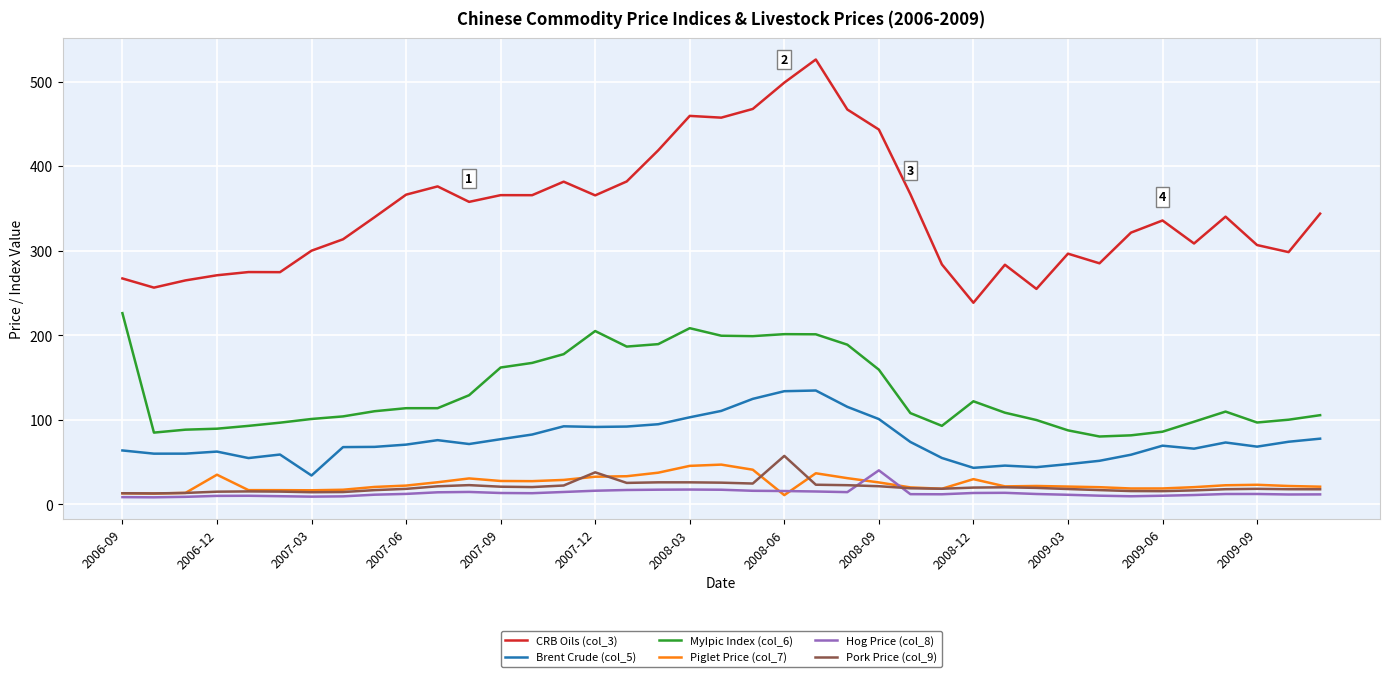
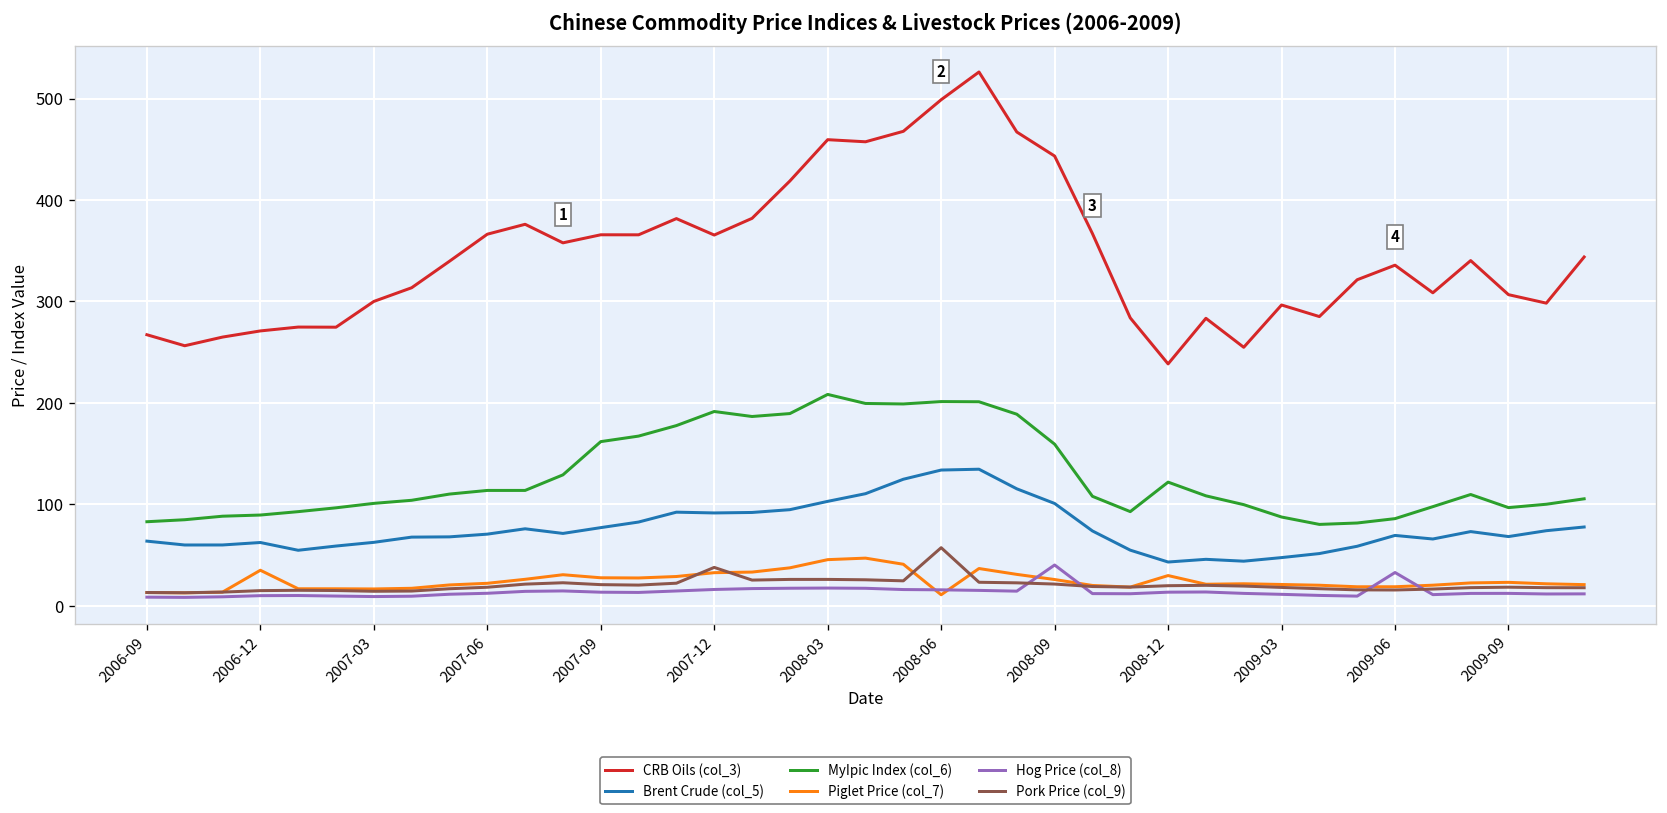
  {
    "CRB Oils (col_3)": {
      "2006-09": 270,
      "2006-12": 270,
      "2007-03": 300,
      "2007-06": 370,
      "2007-09": 370,
      "2007-12": 370,
      "2008-03": 460,
      "2008-09": 440,
      "2008-12": 240,
      "2009-03": 300,
      "2009-09": 310
    },
    "Brent Crude (col_5)": {
      "2006-09": 60,
      "2006-12": 60,
-     "2007-03": 30,
+     "2007-03": 60,
      "2007-06": 70,
      "2007-09": 80,
      "2007-12": 90,
      "2008-03": 100,
      "2008-06": 130,
      "2008-09": 100,
      "2008-12": 40,
      "2009-03": 50,
      "2009-06": 70,
      "2009-09": 70
    },
    "MyIpic Index (col_6)": {
-     "2006-09": 230,
+     "2006-09": 80,
      "2006-12": 90,
      "2007-03": 100,
      "2007-06": 110,
      "2007-09": 160,
-     "2007-12": 200,
+     "2007-12": 190,
      "2008-03": 210,
      "2008-06": 200,
      "2008-09": 160,
      "2008-12": 120,
      "2009-03": 90,
      "2009-06": 90,
      "2009-09": 100
    },
    "Piglet Price (col_7)": {
      "2006-12": 30,
      "2007-06": 20,
      "2007-09": 30,
      "2007-12": 30,
      "2008-03": 50,
      "2008-06": 10,
      "2008-09": 30,
      "2008-12": 30,
      "2009-06": 20,
      "2009-09": 20
    },
    "Hog Price (col_8)": {
      "2006-09": 10,
      "2006-12": 10,
      "2007-03": 10,
      "2007-06": 10,
      "2007-09": 10,
      "2007-12": 20,
      "2008-03": 20,
      "2008-06": 20,
      "2008-09": 40,
      "2008-12": 10,
      "2009-03": 10,
-     "2009-06": 10,
+     "2009-06": 30,
      "2009-09": 10
    },
    "Pork Price (col_9)": {
      "2006-12": 10,
      "2007-06": 20,
      "2007-09": 20,
      "2007-12": 40,
      "2008-03": 30,
      "2008-06": 60,
      "2008-09": 20,
      "2008-12": 20,
      "2009-06": 20,
      "2009-09": 20
    }
  }
